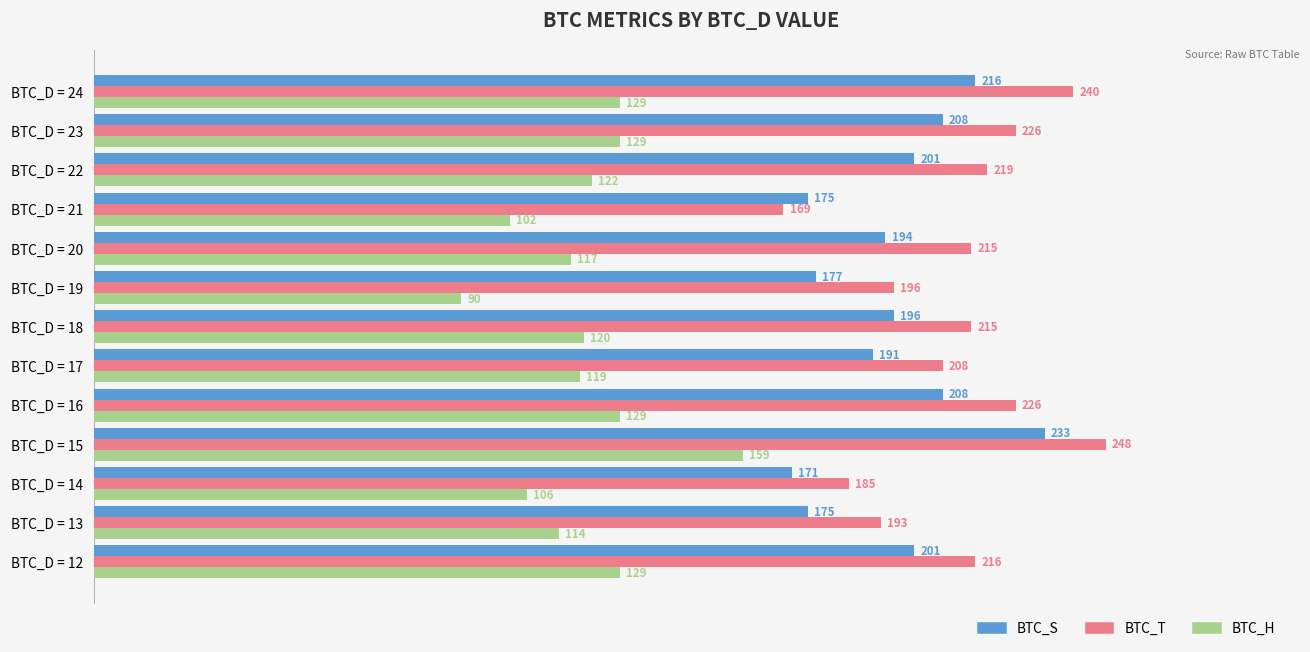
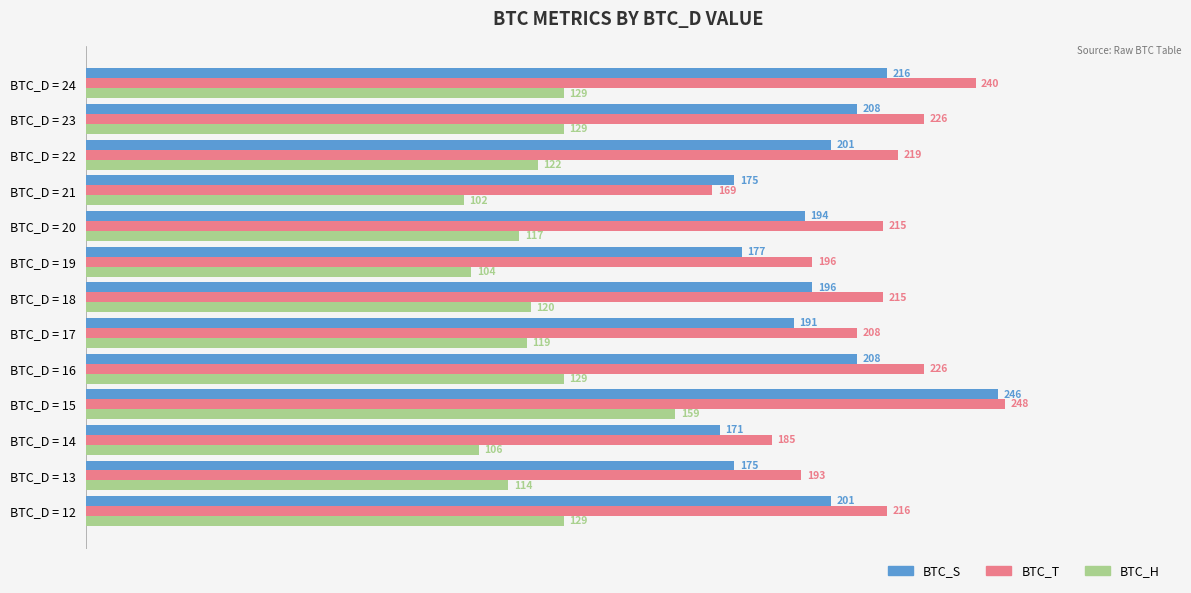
  {
    "BTC_S": {
      "BTC_D = 24": 216,
      "BTC_D = 23": 208,
      "BTC_D = 22": 201,
      "BTC_D = 21": 175,
      "BTC_D = 20": 194,
      "BTC_D = 19": 177,
      "BTC_D = 18": 196,
      "BTC_D = 17": 191,
      "BTC_D = 16": 208,
-     "BTC_D = 15": 233,
+     "BTC_D = 15": 246,
      "BTC_D = 14": 171,
      "BTC_D = 13": 175,
      "BTC_D = 12": 201
    },
    "BTC_T": {
      "BTC_D = 24": 240,
      "BTC_D = 23": 226,
      "BTC_D = 22": 219,
      "BTC_D = 21": 169,
      "BTC_D = 20": 215,
      "BTC_D = 19": 196,
      "BTC_D = 18": 215,
      "BTC_D = 17": 208,
      "BTC_D = 16": 226,
      "BTC_D = 15": 248,
      "BTC_D = 14": 185,
      "BTC_D = 13": 193,
      "BTC_D = 12": 216
    },
    "BTC_H": {
      "BTC_D = 24": 129,
      "BTC_D = 23": 129,
      "BTC_D = 22": 122,
      "BTC_D = 21": 102,
      "BTC_D = 20": 117,
-     "BTC_D = 19": 90,
+     "BTC_D = 19": 104,
      "BTC_D = 18": 120,
      "BTC_D = 17": 119,
      "BTC_D = 16": 129,
      "BTC_D = 15": 159,
      "BTC_D = 14": 106,
      "BTC_D = 13": 114,
      "BTC_D = 12": 129
    }
  }
